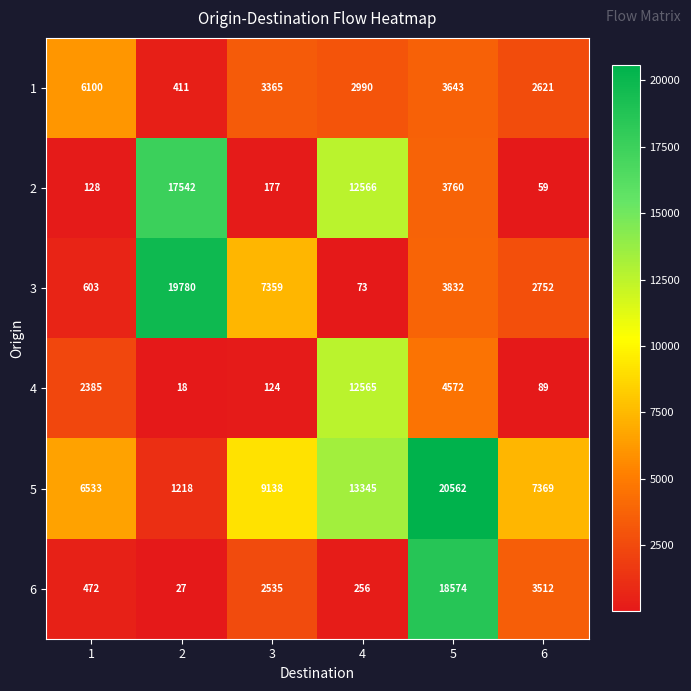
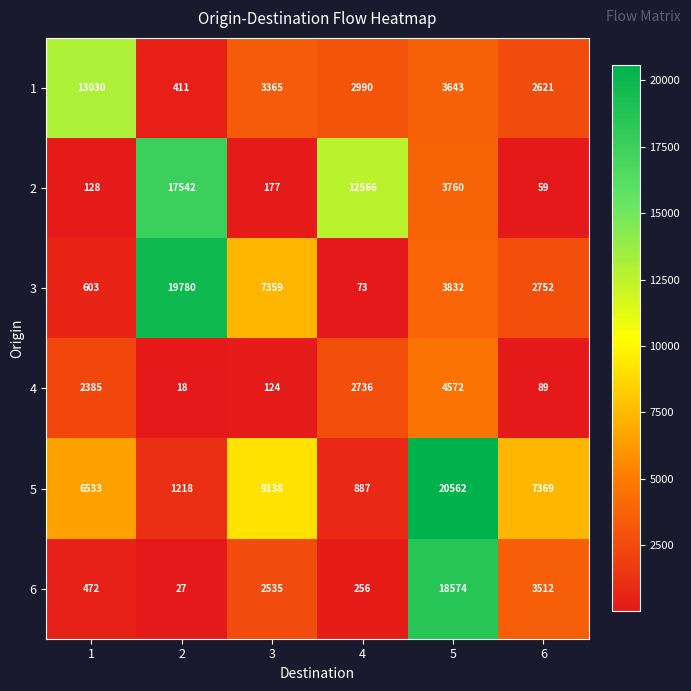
  {
    "1": {
-     "1": 6100,
+     "1": 13030,
      "2": 411,
      "3": 3365,
      "4": 2990,
      "5": 3643,
      "6": 2621
    },
    "2": {
      "1": 128,
      "2": 17542,
      "3": 177,
      "4": 12566,
      "5": 3760,
      "6": 59
    },
    "3": {
      "1": 603,
      "2": 19780,
      "3": 7359,
      "4": 73,
      "5": 3832,
      "6": 2752
    },
    "4": {
      "1": 2385,
      "2": 18,
      "3": 124,
-     "4": 12565,
+     "4": 2736,
      "5": 4572,
      "6": 89
    },
    "5": {
      "1": 6533,
      "2": 1218,
      "3": 9138,
-     "4": 13345,
+     "4": 887,
      "5": 20562,
      "6": 7369
    },
    "6": {
      "1": 472,
      "2": 27,
      "3": 2535,
      "4": 256,
      "5": 18574,
      "6": 3512
    }
  }
